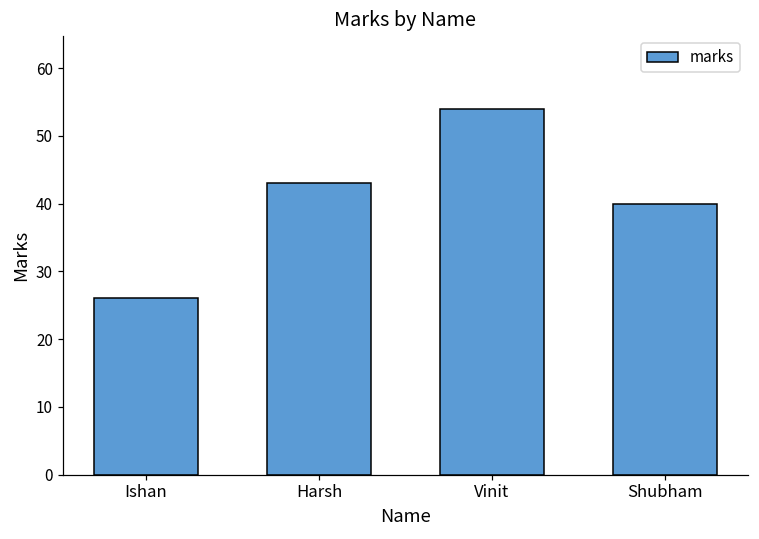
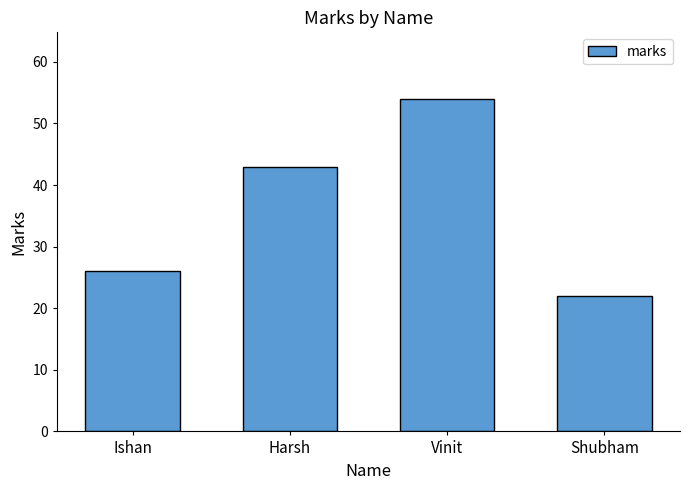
  {
    "Ishan": 26,
    "Harsh": 43,
    "Vinit": 54,
-   "Shubham": 40
+   "Shubham": 22
  }
